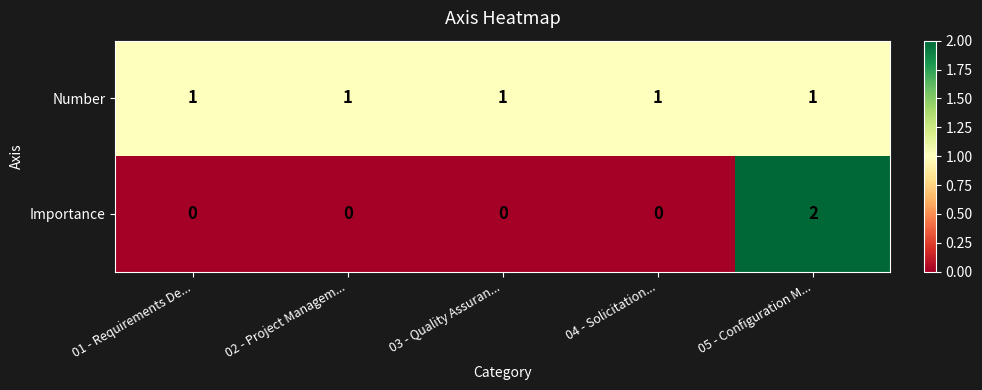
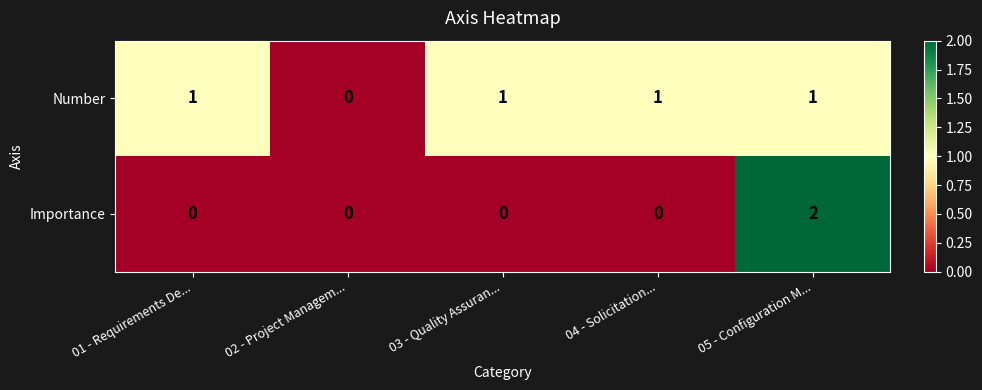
  {
    "Number": {
      "01 - Requirements De...": 1,
-     "02 - Project Managem...": 1,
+     "02 - Project Managem...": 0,
      "03 - Quality Assuran...": 1,
      "04 - Solicitation...": 1,
      "05 - Configuration M...": 1
    },
    "Importance": {
      "01 - Requirements De...": 0,
      "02 - Project Managem...": 0,
      "03 - Quality Assuran...": 0,
      "04 - Solicitation...": 0,
      "05 - Configuration M...": 2
    }
  }
